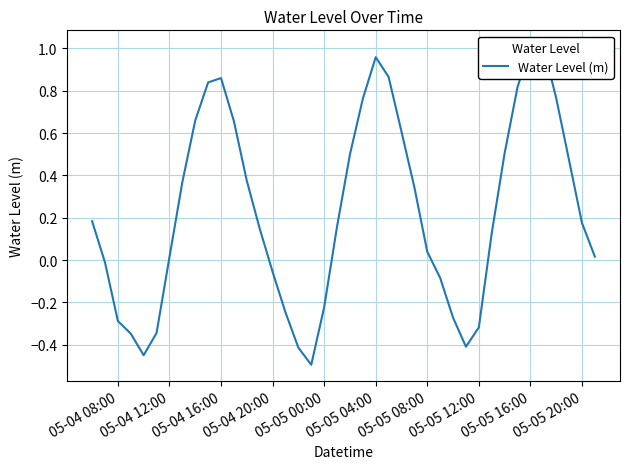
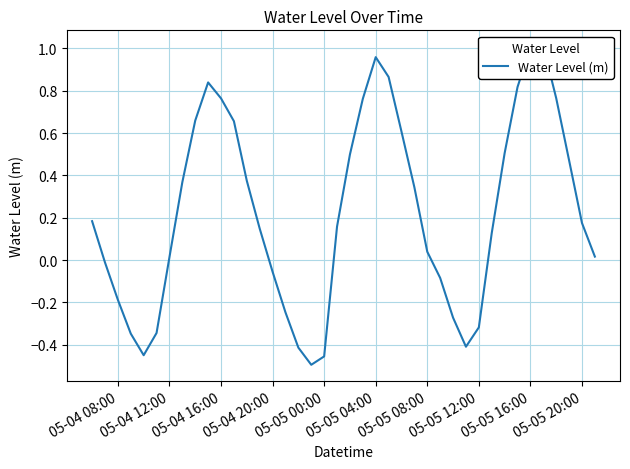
  {
-   "05-04 08:00": -0.29,
+   "05-04 08:00": -0.19,
    "05-04 12:00": 0.01,
-   "05-04 16:00": 0.86,
+   "05-04 16:00": 0.76,
    "05-04 20:00": -0.06,
-   "05-05 00:00": -0.22,
+   "05-05 00:00": -0.46,
    "05-05 04:00": 0.96,
    "05-05 08:00": 0.04,
    "05-05 12:00": -0.32,
    "05-05 20:00": 0.18
  }
